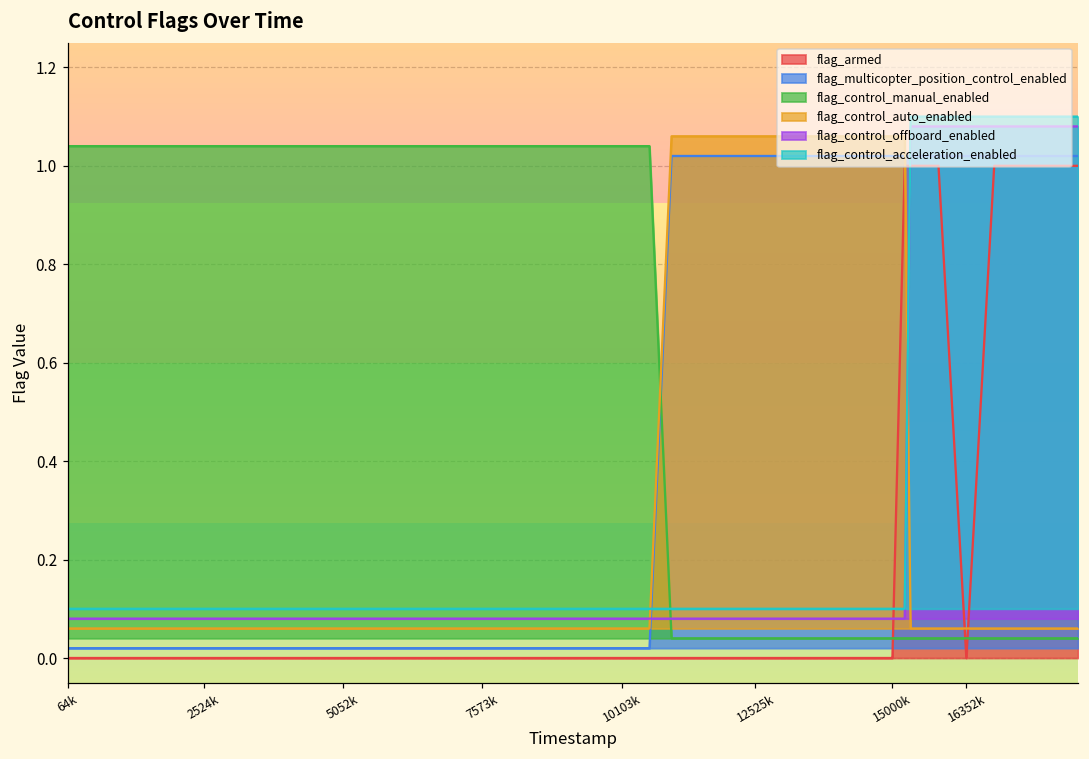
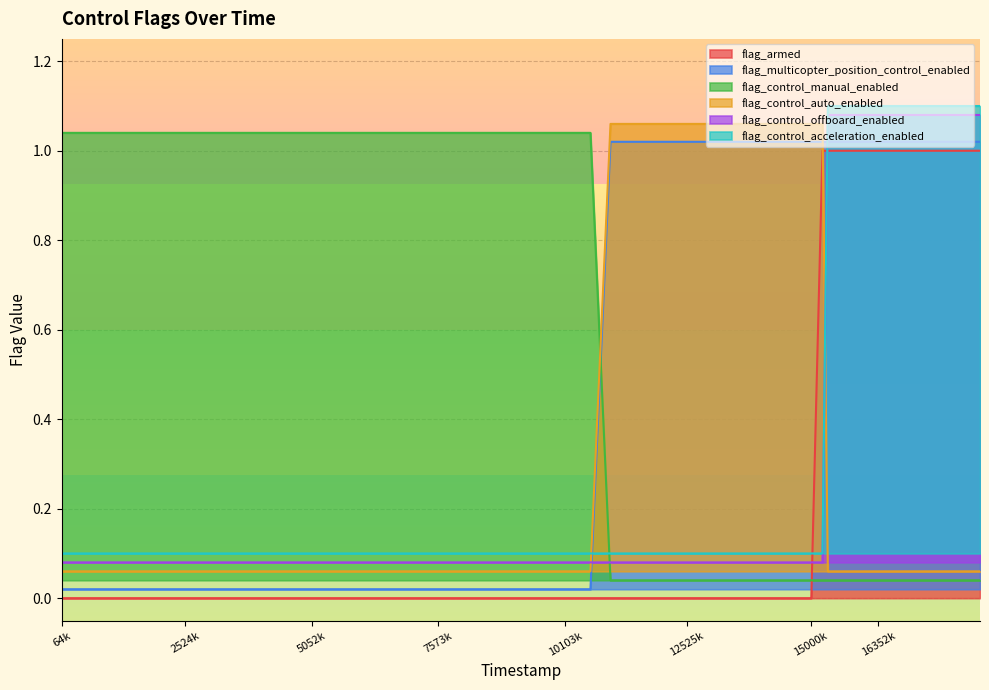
  {
    "flag_armed": {
      "64k": 0,
      "2524k": 0,
      "5052k": 0,
      "7573k": 0,
      "10103k": 0,
      "12525k": 0,
      "15000k": 0,
-     "16352k": 0
+     "16352k": 1
    },
    "flag_multicopter_position_control_enabled": {
      "64k": 0,
      "2524k": 0,
      "5052k": 0,
      "7573k": 0,
      "10103k": 0,
      "12525k": 1.02
    },
    "flag_control_manual_enabled": {
      "64k": 1.04,
      "2524k": 1.04,
      "5052k": 1.04,
      "7573k": 1.04,
      "10103k": 1.04,
      "12525k": 0,
      "15000k": 0,
      "16352k": 0
    },
    "flag_control_auto_enabled": {
      "64k": 0,
      "2524k": 0,
      "5052k": 0,
      "7573k": 0,
      "10103k": 0,
      "12525k": 1.06,
      "16352k": 0
    },
    "flag_control_offboard_enabled": {
      "64k": 0,
      "2524k": 0,
      "5052k": 0,
      "7573k": 0,
      "10103k": 0,
      "12525k": 0,
      "15000k": 0
    },
    "flag_control_acceleration_enabled": {
      "64k": 0,
      "2524k": 0,
      "5052k": 0,
      "7573k": 0,
      "10103k": 0,
      "12525k": 0,
      "15000k": 0
    }
  }
